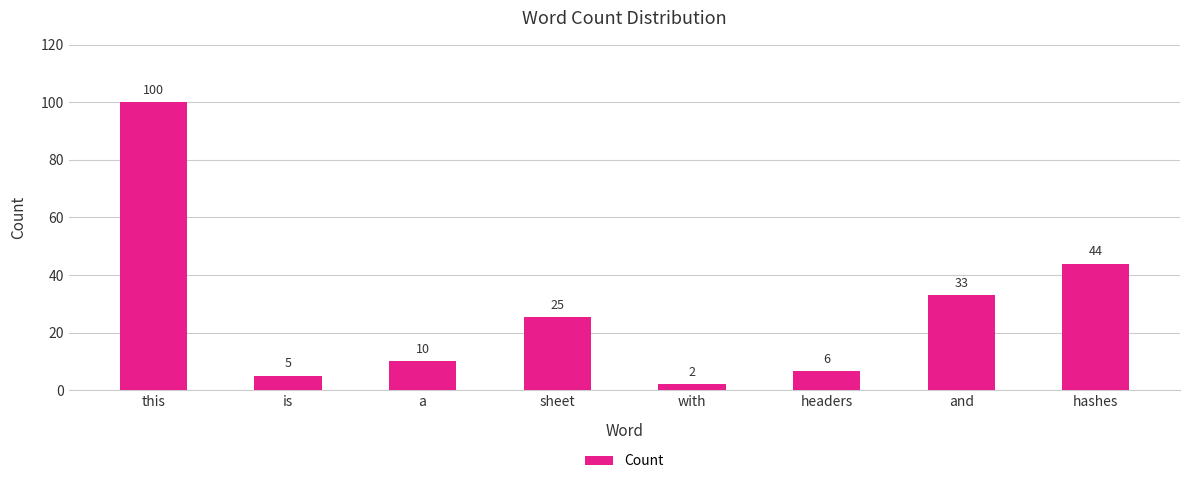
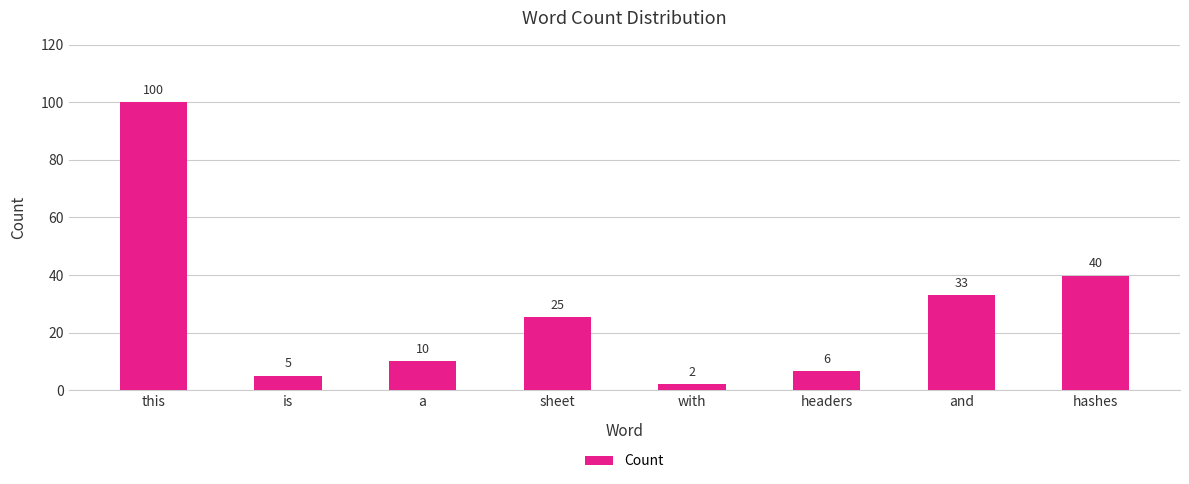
  {
    "this": 100,
    "is": 5,
    "a": 10,
    "sheet": 25,
    "with": 2,
    "headers": 6,
    "and": 33,
-   "hashes": 44
+   "hashes": 40
  }
